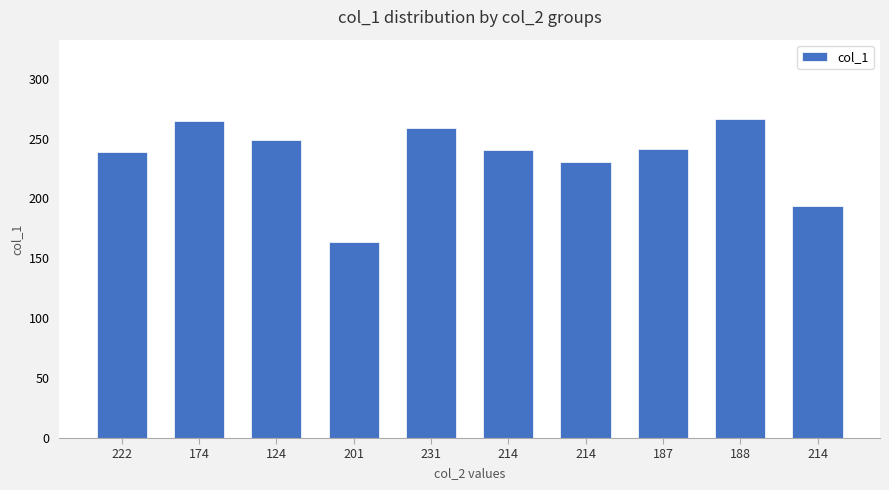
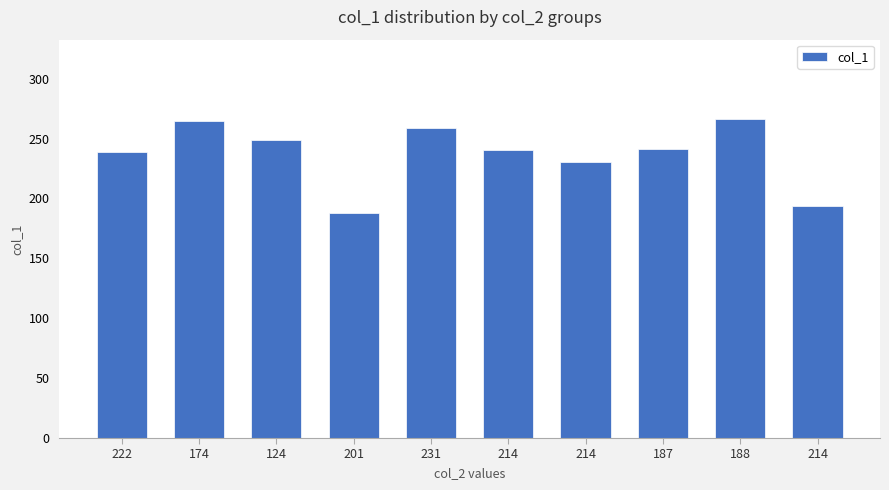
  {
    "222": 239,
    "174": 265,
    "124": 249,
-   "201": 164,
+   "201": 188,
    "231": 259,
    "187": 241,
    "188": 266
  }
